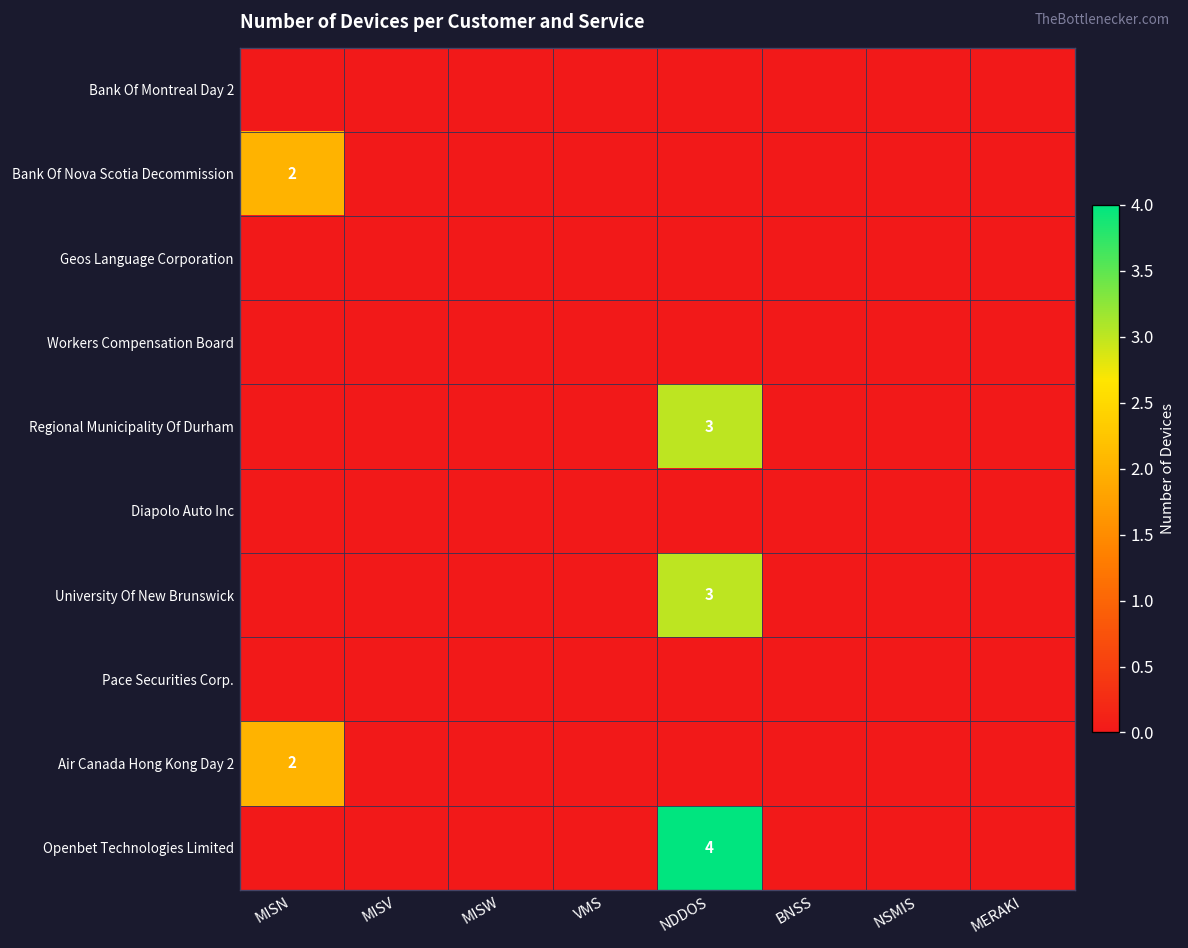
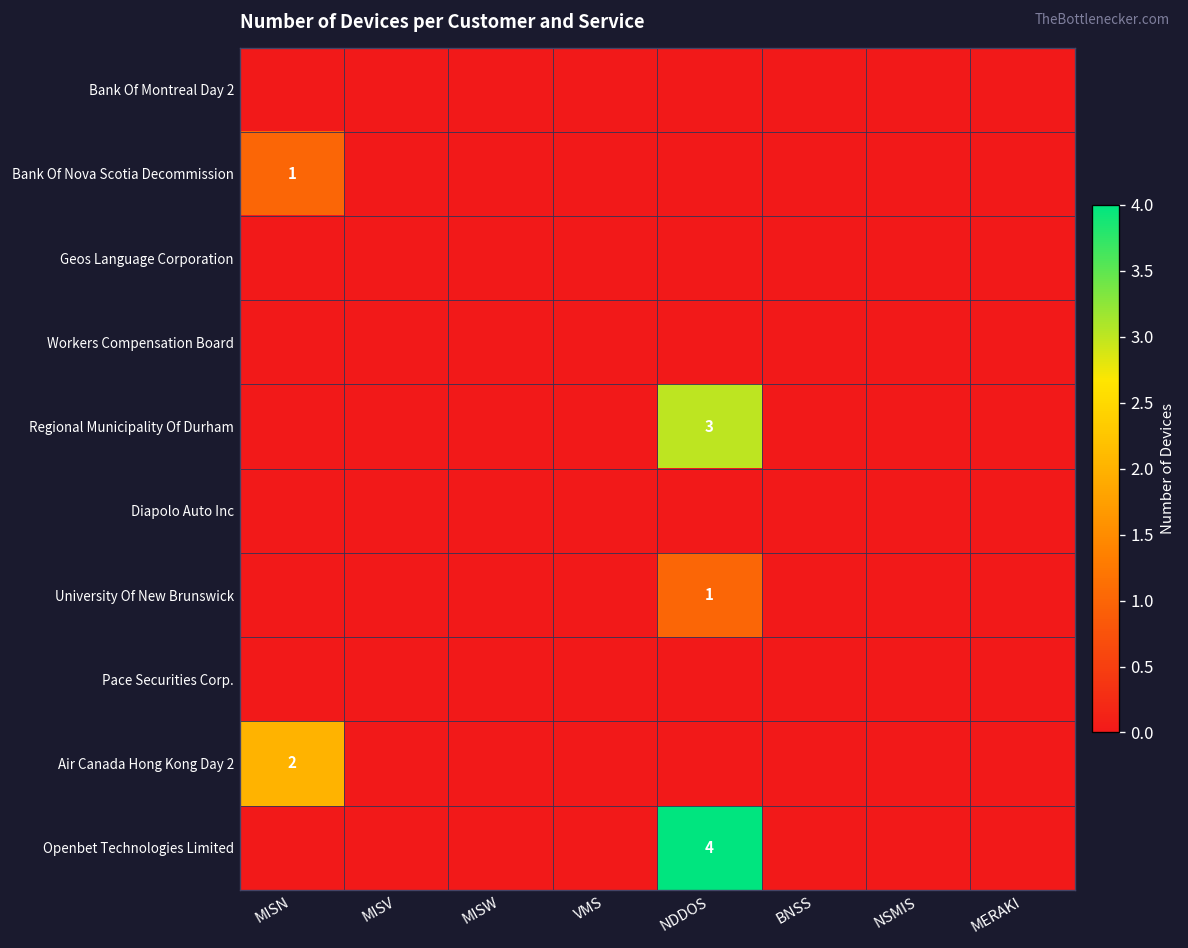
  {
    "Bank Of Nova Scotia Decommission": {
-     "MISN": 2
+     "MISN": 1
    },
    "Regional Municipality Of Durham": {
      "NDDOS": 3
    },
    "University Of New Brunswick": {
-     "NDDOS": 3
+     "NDDOS": 1
    },
    "Air Canada Hong Kong Day 2": {
      "MISN": 2
    },
    "Openbet Technologies Limited": {
      "NDDOS": 4
    }
  }
